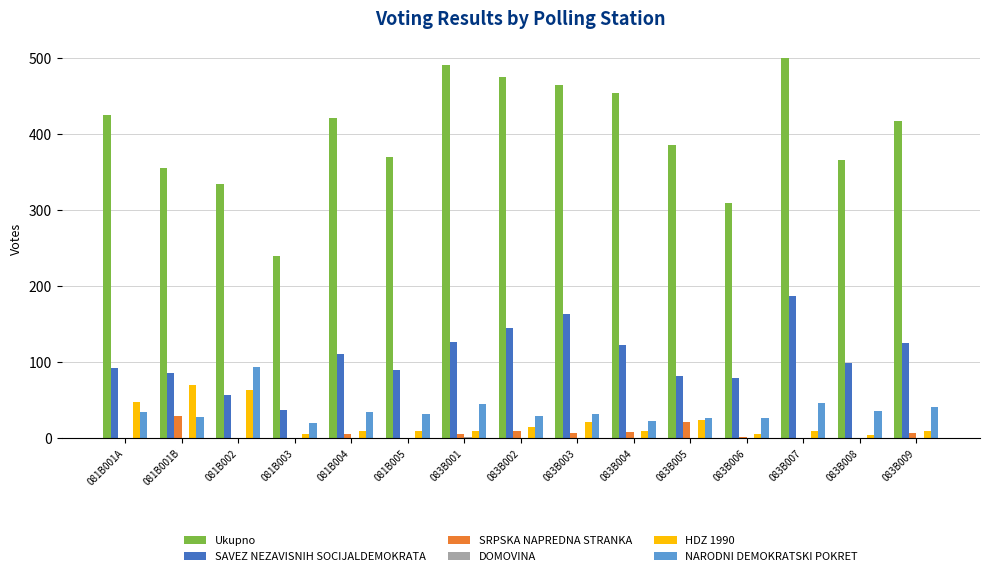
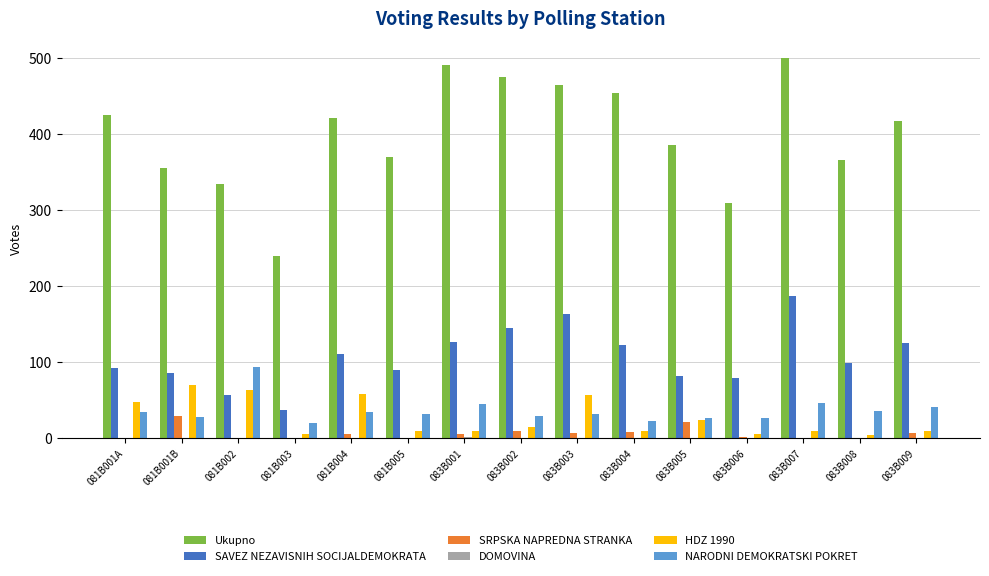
  {
    "Ukupno": {
      "081B001A": 430,
      "081B001B": 360,
      "081B002": 340,
      "081B003": 240,
      "081B004": 420,
      "081B005": 370,
      "083B001": 490,
      "083B002": 480,
      "083B003": 470,
      "083B004": 460,
      "083B005": 390,
      "083B006": 310,
      "083B007": 500,
      "083B008": 370,
      "083B009": 420
    },
    "SRPSKA NAPREDNA STRANKA": {
      "081B001A": 0,
      "081B001B": 30,
      "081B002": 0,
      "081B003": 0,
      "081B004": 10,
      "081B005": 0,
      "083B001": 10,
      "083B002": 10,
      "083B003": 10,
      "083B004": 10,
      "083B005": 20,
      "083B007": 0,
      "083B008": 0,
      "083B009": 10
    },
    "DOMOVINA": {
      "081B001A": 0,
      "081B001B": 0,
      "081B002": 0,
      "081B003": 0,
      "081B004": 0,
      "081B005": 0,
      "083B002": 0,
      "083B003": 0,
      "083B004": 0,
      "083B005": 0,
      "083B006": 0,
      "083B007": 0,
      "083B008": 0,
      "083B009": 0
    },
    "HDZ 1990": {
      "081B001A": 50,
      "081B001B": 70,
      "081B002": 60,
      "081B003": 10,
-     "081B004": 10,
+     "081B004": 60,
      "081B005": 10,
      "083B001": 10,
      "083B002": 10,
-     "083B003": 20,
+     "083B003": 60,
      "083B004": 10,
      "083B005": 20,
      "083B006": 10,
      "083B007": 10,
      "083B008": 0,
      "083B009": 10
    }
  }
